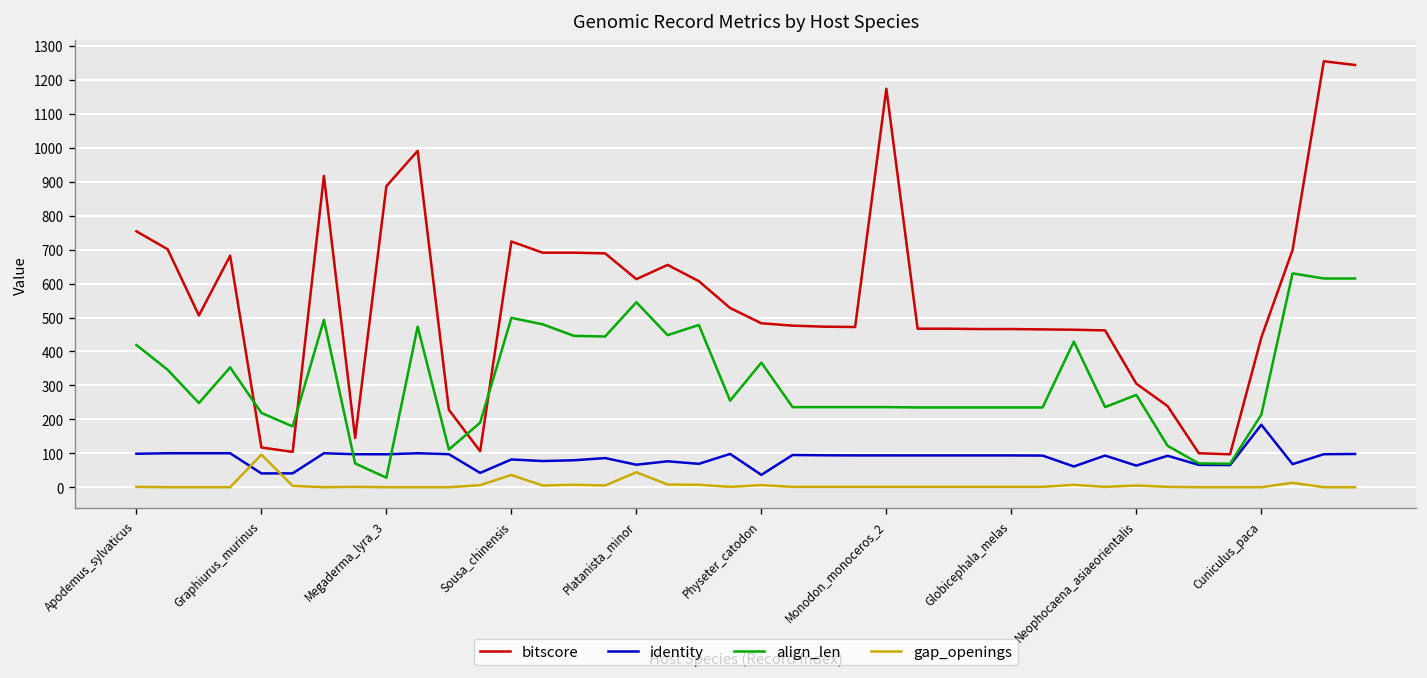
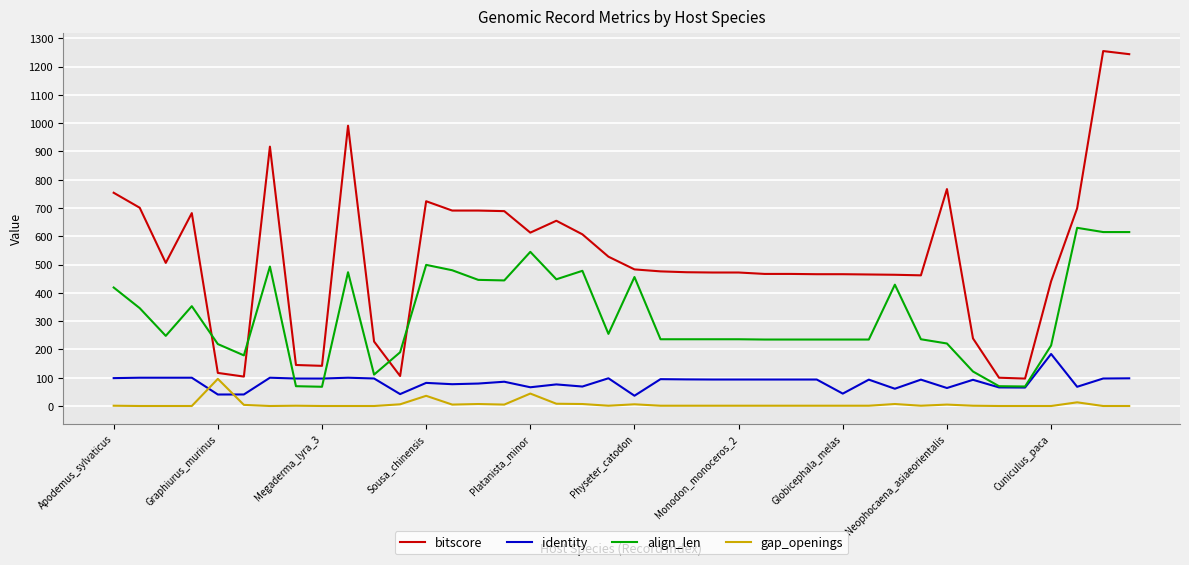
  {
    "bitscore": {
      "Apodemus_sylvaticus": 750,
      "Graphiurus_murinus": 120,
-     "Megaderma_lyra_3": 890,
+     "Megaderma_lyra_3": 140,
      "Sousa_chinensis": 720,
      "Platanista_minor": 610,
      "Physeter_catodon": 480,
-     "Monodon_monoceros_2": 1170,
+     "Monodon_monoceros_2": 470,
      "Globicephala_melas": 470,
-     "Neophocaena_asiaeorientalis": 310,
+     "Neophocaena_asiaeorientalis": 770,
      "Cuniculus_paca": 440
    },
    "identity": {
      "Apodemus_sylvaticus": 100,
      "Graphiurus_murinus": 40,
      "Megaderma_lyra_3": 100,
      "Sousa_chinensis": 80,
      "Platanista_minor": 70,
      "Physeter_catodon": 40,
      "Monodon_monoceros_2": 90,
-     "Globicephala_melas": 90,
+     "Globicephala_melas": 40,
      "Neophocaena_asiaeorientalis": 60,
      "Cuniculus_paca": 180
    },
    "align_len": {
      "Apodemus_sylvaticus": 420,
      "Graphiurus_murinus": 220,
-     "Megaderma_lyra_3": 30,
+     "Megaderma_lyra_3": 70,
      "Sousa_chinensis": 500,
      "Platanista_minor": 550,
-     "Physeter_catodon": 370,
+     "Physeter_catodon": 460,
      "Monodon_monoceros_2": 240,
      "Globicephala_melas": 240,
-     "Neophocaena_asiaeorientalis": 270,
+     "Neophocaena_asiaeorientalis": 220,
      "Cuniculus_paca": 210
    },
    "gap_openings": {
      "Apodemus_sylvaticus": 0,
      "Graphiurus_murinus": 100,
      "Megaderma_lyra_3": 0,
      "Sousa_chinensis": 40,
      "Platanista_minor": 40,
      "Physeter_catodon": 10,
      "Monodon_monoceros_2": 0,
      "Globicephala_melas": 0,
      "Neophocaena_asiaeorientalis": 10,
      "Cuniculus_paca": 0
    }
  }
